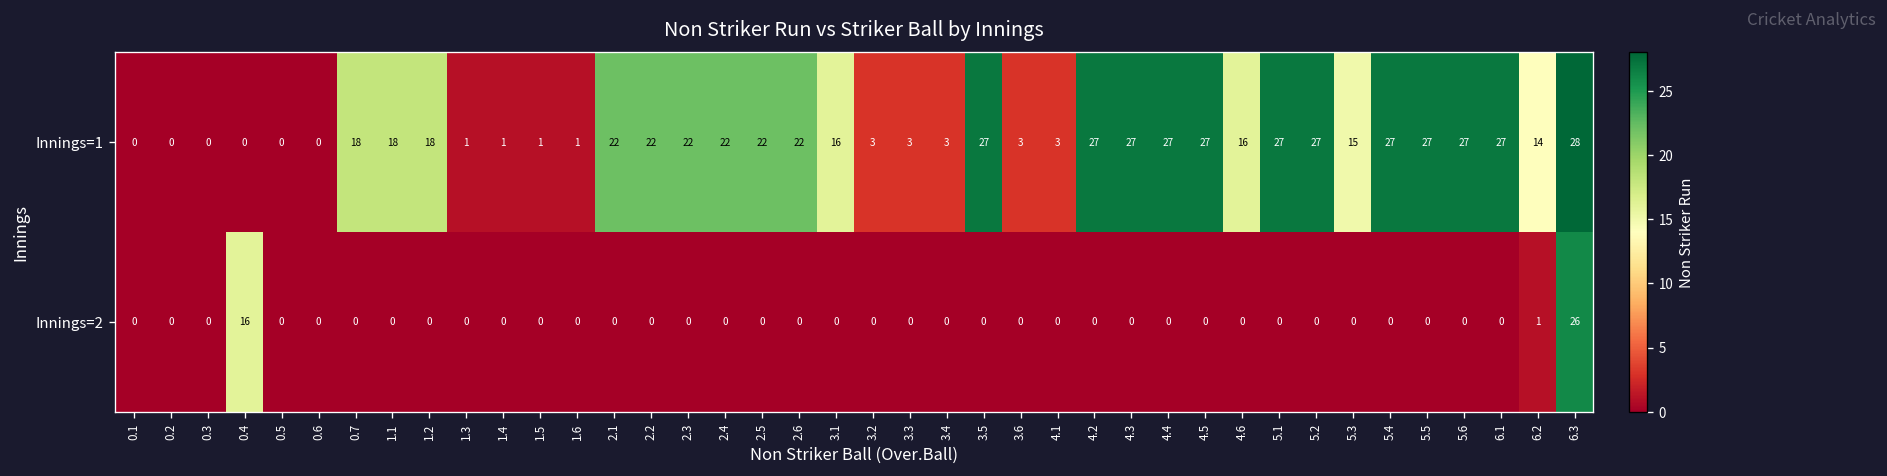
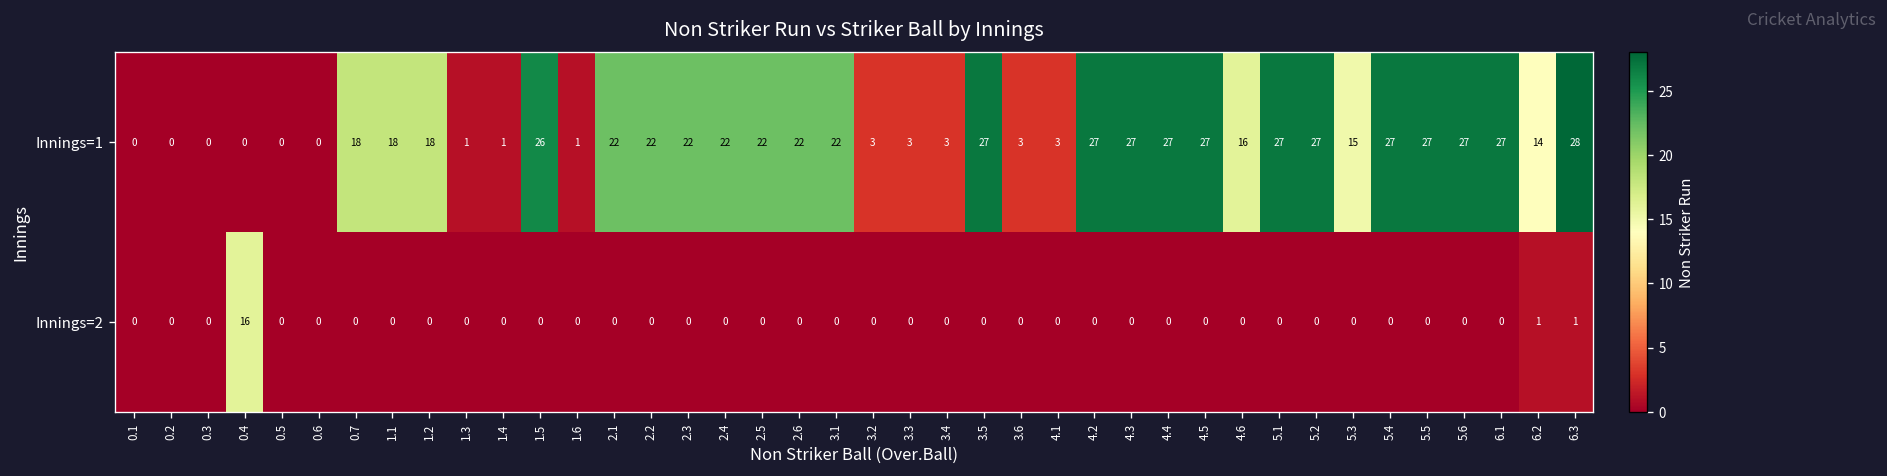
  {
    "Innings=1": {
      "0.1": 0,
      "0.2": 0,
      "0.3": 0,
      "0.4": 0,
      "0.5": 0,
      "0.6": 0,
      "0.7": 18,
      "1.1": 18,
      "1.2": 18,
      "1.3": 1,
      "1.4": 1,
-     "1.5": 1,
+     "1.5": 26,
      "1.6": 1,
      "2.1": 22,
      "2.2": 22,
      "2.3": 22,
      "2.4": 22,
      "2.5": 22,
      "2.6": 22,
-     "3.1": 16,
+     "3.1": 22,
      "3.2": 3,
      "3.3": 3,
      "3.4": 3,
      "3.5": 27,
      "3.6": 3,
      "4.1": 3,
      "4.2": 27,
      "4.3": 27,
      "4.4": 27,
      "4.5": 27,
      "4.6": 16,
      "5.1": 27,
      "5.2": 27,
      "5.3": 15,
      "5.4": 27,
      "5.5": 27,
      "5.6": 27,
      "6.1": 27,
      "6.2": 14,
      "6.3": 28
    },
    "Innings=2": {
      "0.1": 0,
      "0.2": 0,
      "0.3": 0,
      "0.4": 16,
      "0.5": 0,
      "0.6": 0,
      "0.7": 0,
      "1.1": 0,
      "1.2": 0,
      "1.3": 0,
      "1.4": 0,
      "1.5": 0,
      "1.6": 0,
      "2.1": 0,
      "2.2": 0,
      "2.3": 0,
      "2.4": 0,
      "2.5": 0,
      "2.6": 0,
      "3.1": 0,
      "3.2": 0,
      "3.3": 0,
      "3.4": 0,
      "3.5": 0,
      "3.6": 0,
      "4.1": 0,
      "4.2": 0,
      "4.3": 0,
      "4.4": 0,
      "4.5": 0,
      "4.6": 0,
      "5.1": 0,
      "5.2": 0,
      "5.3": 0,
      "5.4": 0,
      "5.5": 0,
      "5.6": 0,
      "6.1": 0,
      "6.2": 1,
-     "6.3": 26
+     "6.3": 1
    }
  }
